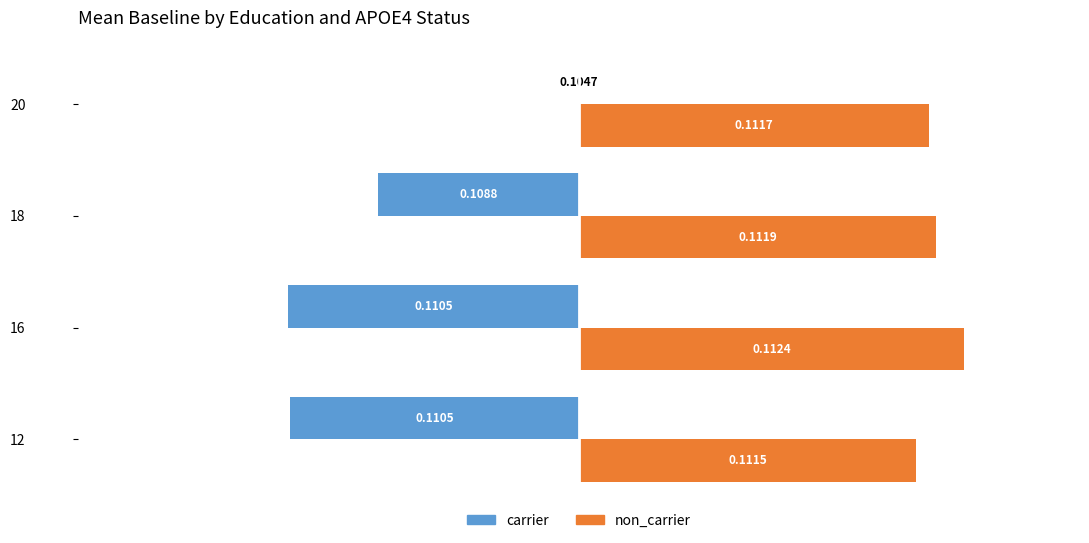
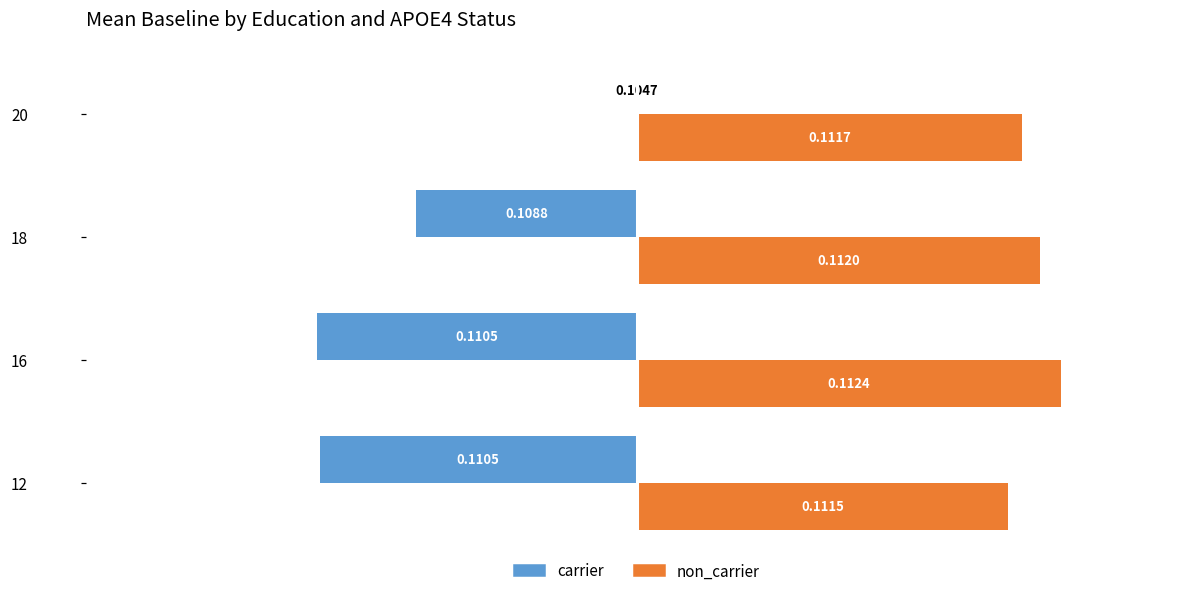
  {
    "non_carrier": {
-     "18": 0.1119
+     "18": 0.1120
    }
  }
